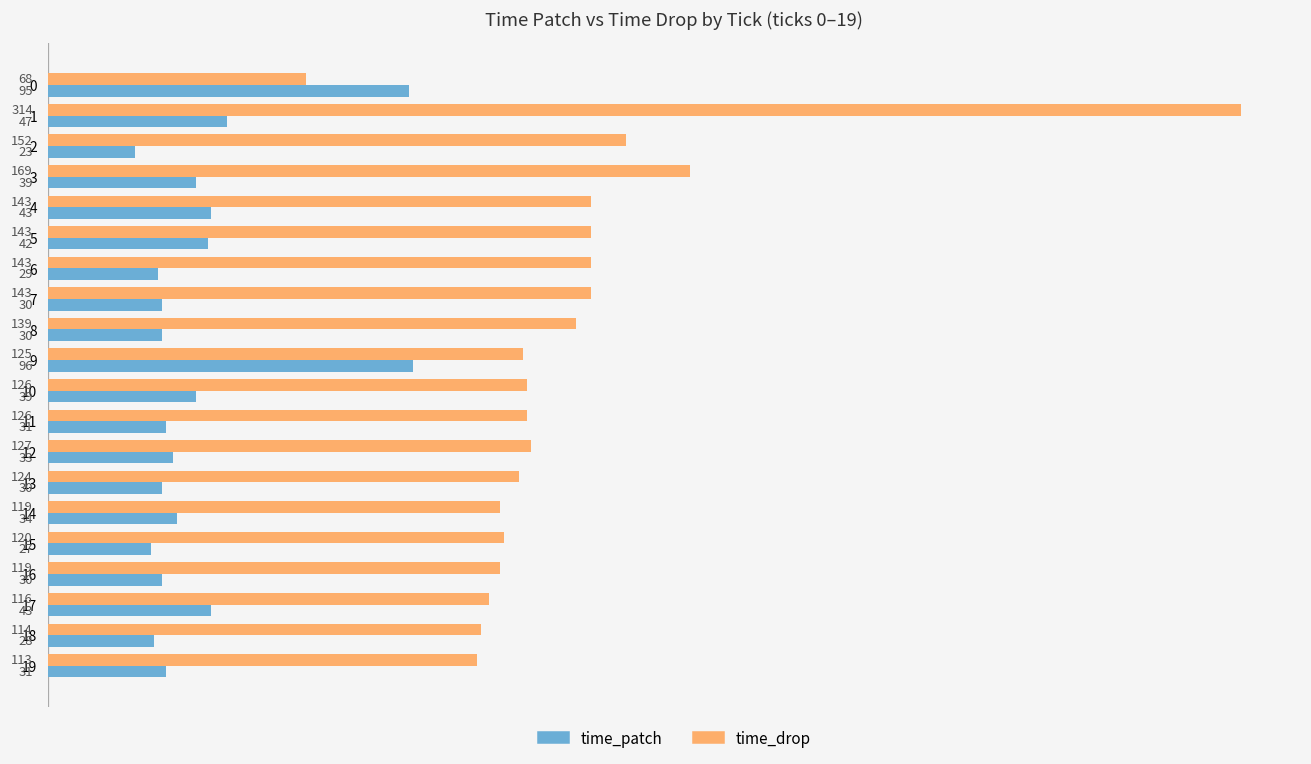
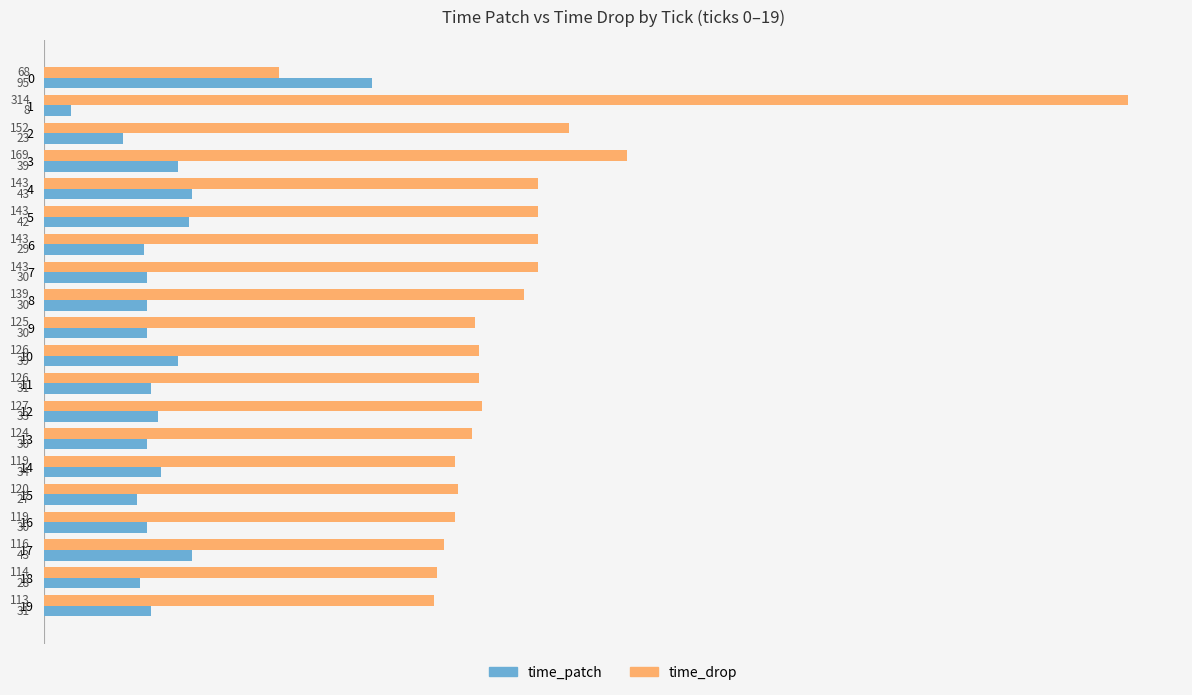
  {
    "time_patch": {
-     "1": 47,
-     "9": 96
+     "1": 8,
+     "9": 30
    }
  }
